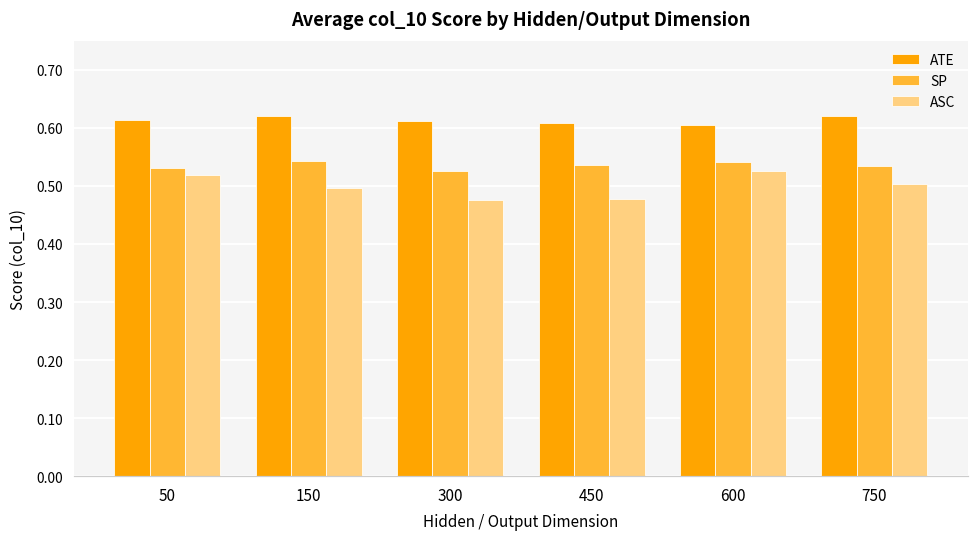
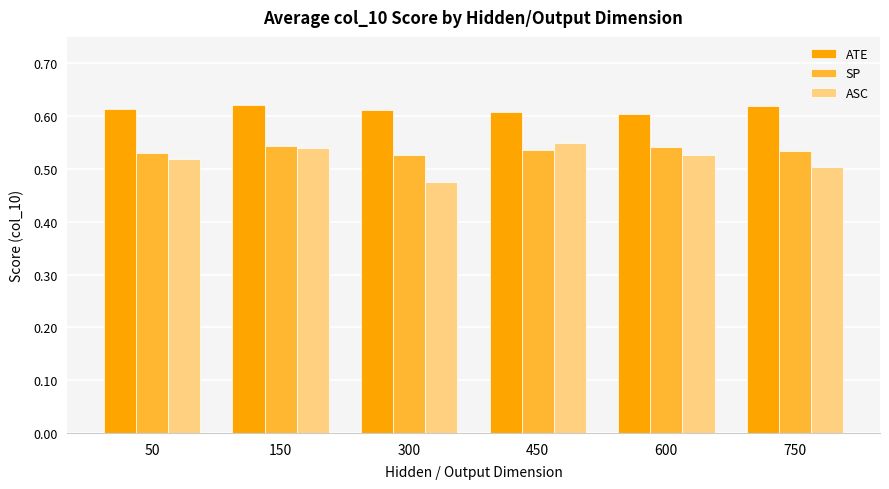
  {
    "ASC": {
      "50": 0.52,
-     "150": 0.50,
+     "150": 0.54,
      "300": 0.48,
-     "450": 0.48,
+     "450": 0.55,
      "600": 0.53,
      "750": 0.50
    }
  }
